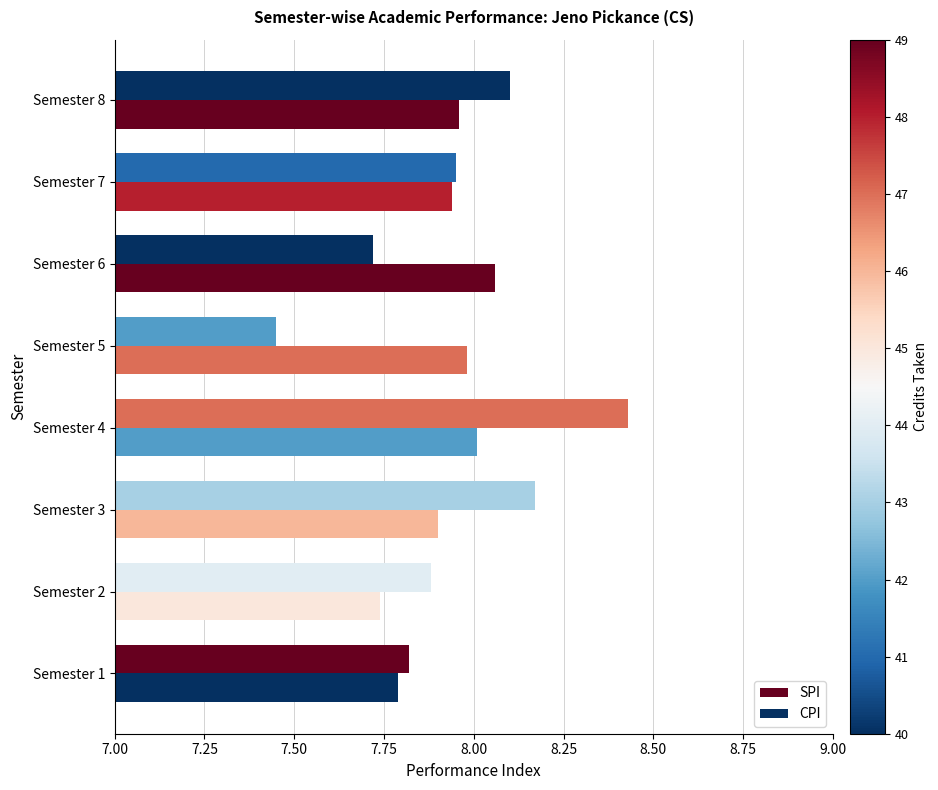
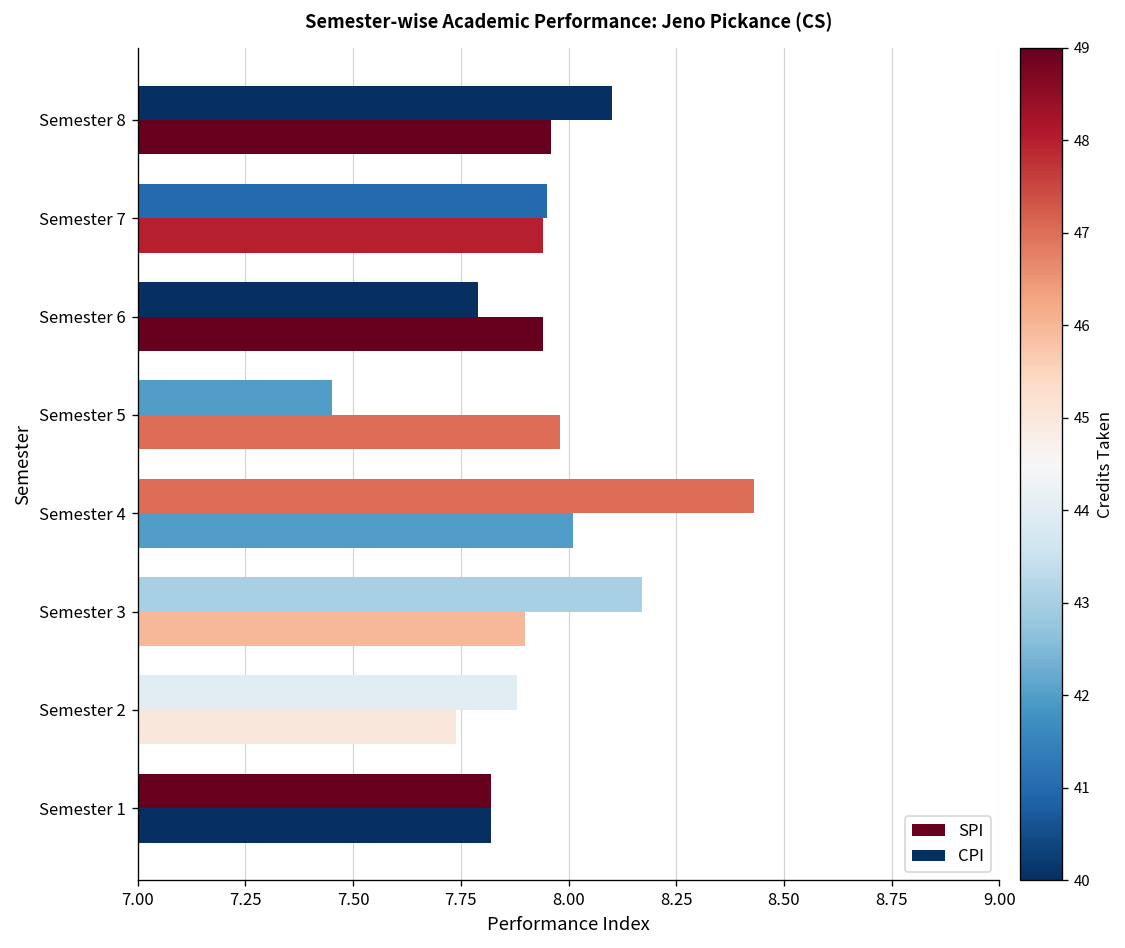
  {
    "SPI": {
      "Semester 8": 8.10,
      "Semester 7": 7.95,
-     "Semester 6": 7.72,
+     "Semester 6": 7.79,
      "Semester 5": 7.45,
      "Semester 4": 8.43,
      "Semester 3": 8.17,
      "Semester 2": 7.88,
      "Semester 1": 7.82
    },
    "CPI": {
      "Semester 8": 7.96,
      "Semester 7": 7.94,
-     "Semester 6": 8.06,
+     "Semester 6": 7.94,
      "Semester 5": 7.98,
      "Semester 4": 8.01,
      "Semester 3": 7.90,
      "Semester 2": 7.74,
-     "Semester 1": 7.79
+     "Semester 1": 7.82
    }
  }
